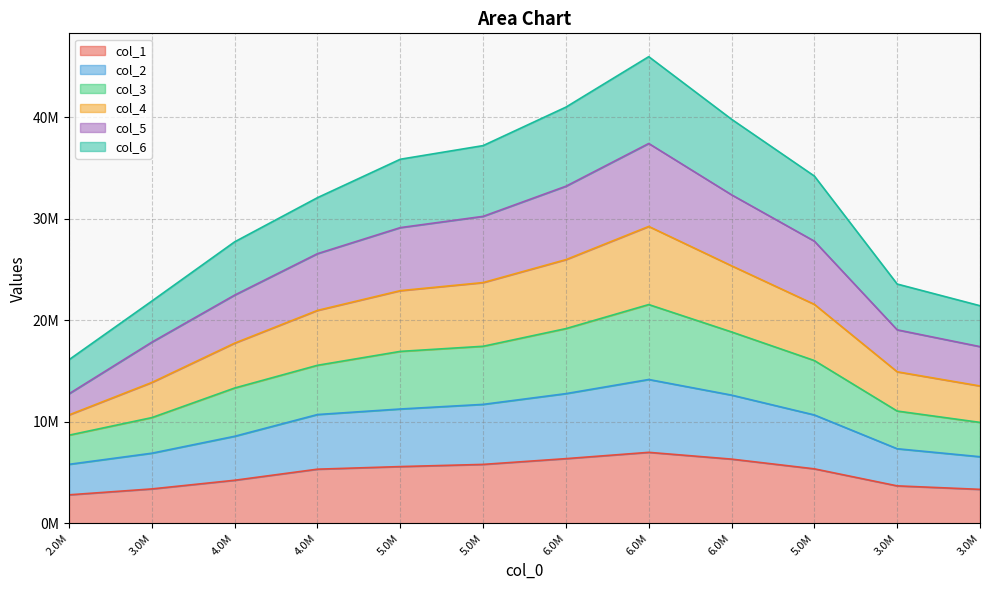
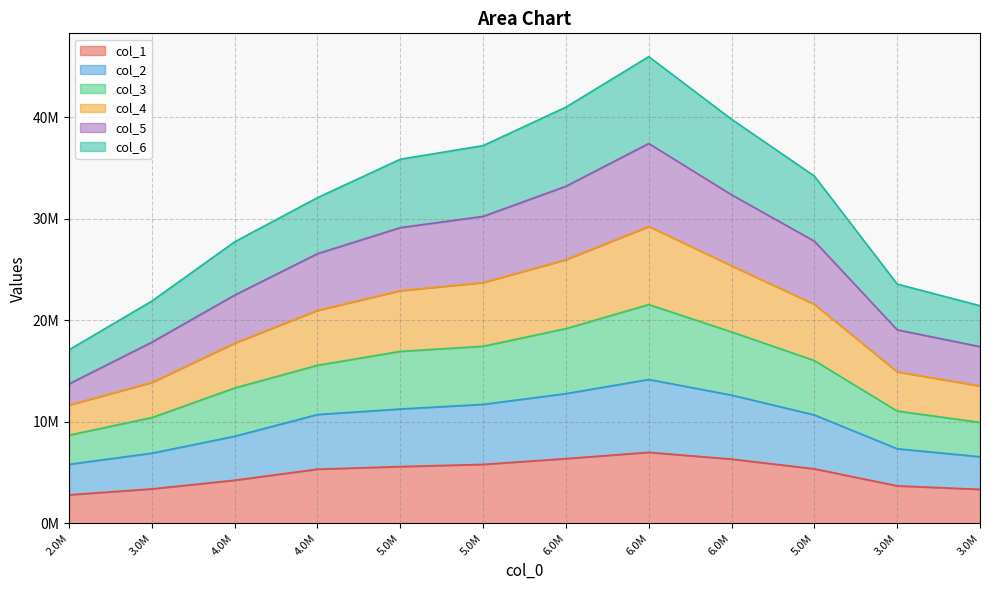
  {
    "col_1": {
      "2.0M": 2800000
    },
    "col_4": {
-     "2.0M": 2000000
+     "2.0M": 3000000
    },
    "col_5": {
      "2.0M": 2100000
    }
  }
